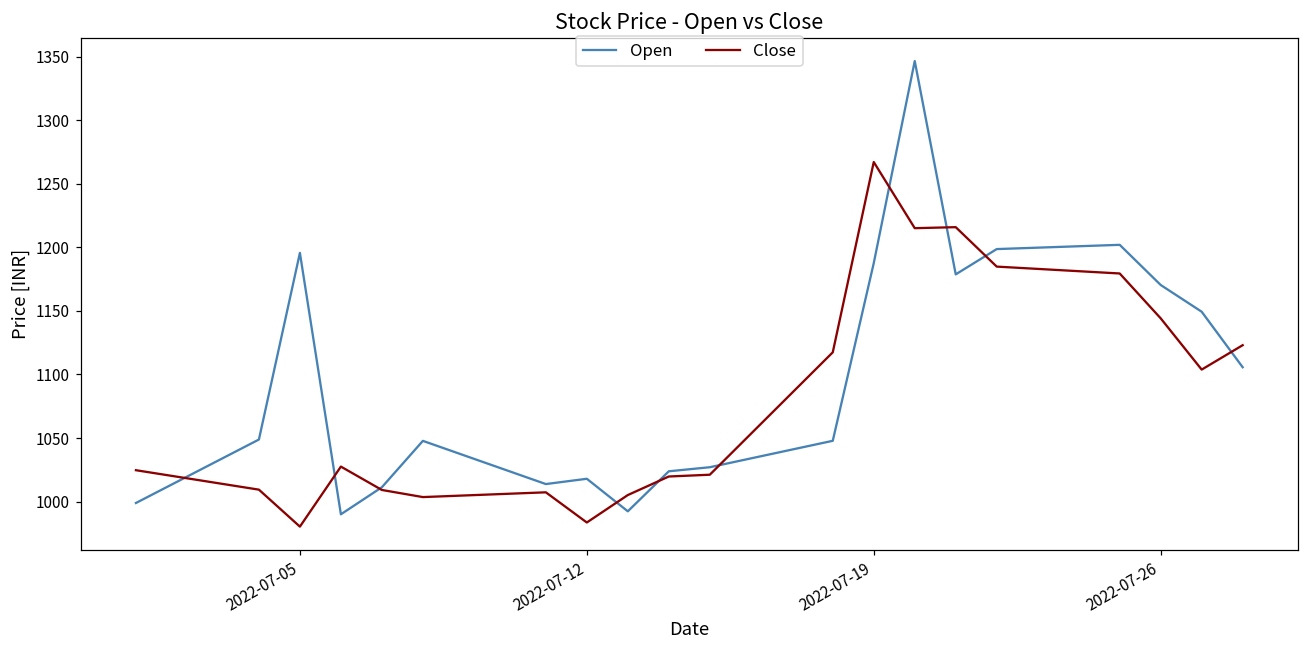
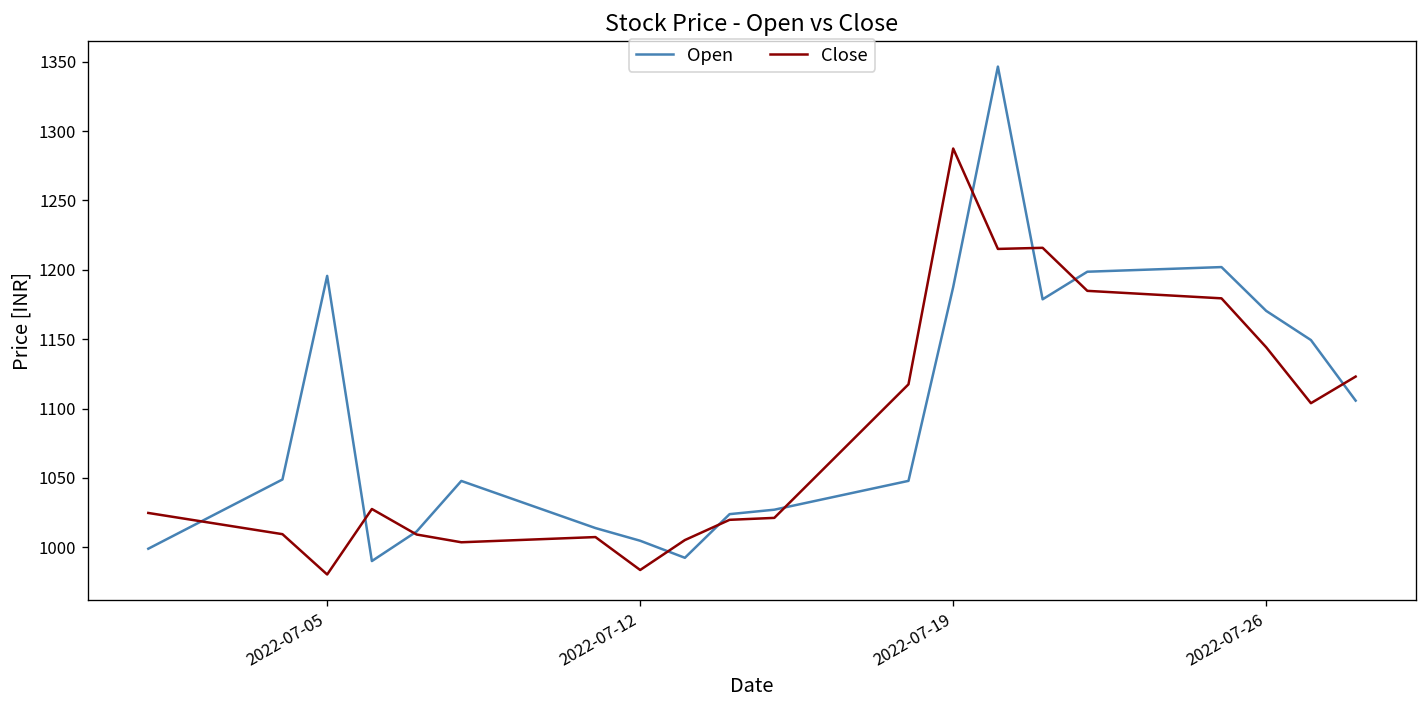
  {
    "Open": {
      "2022-07-05": 1196,
-     "2022-07-12": 1018,
+     "2022-07-12": 1005,
      "2022-07-19": 1188,
      "2022-07-26": 1170
    },
    "Close": {
      "2022-07-05": 980,
      "2022-07-12": 984,
-     "2022-07-19": 1267,
+     "2022-07-19": 1287,
      "2022-07-26": 1144
    }
  }
